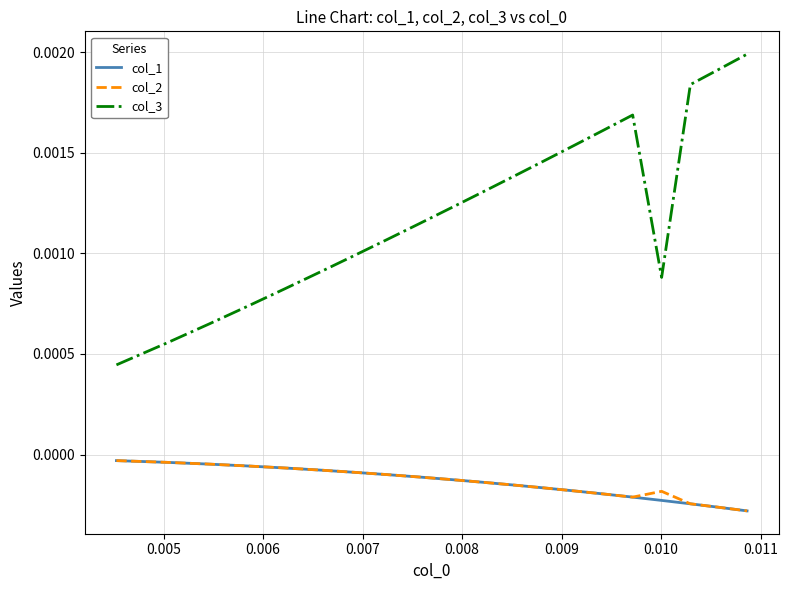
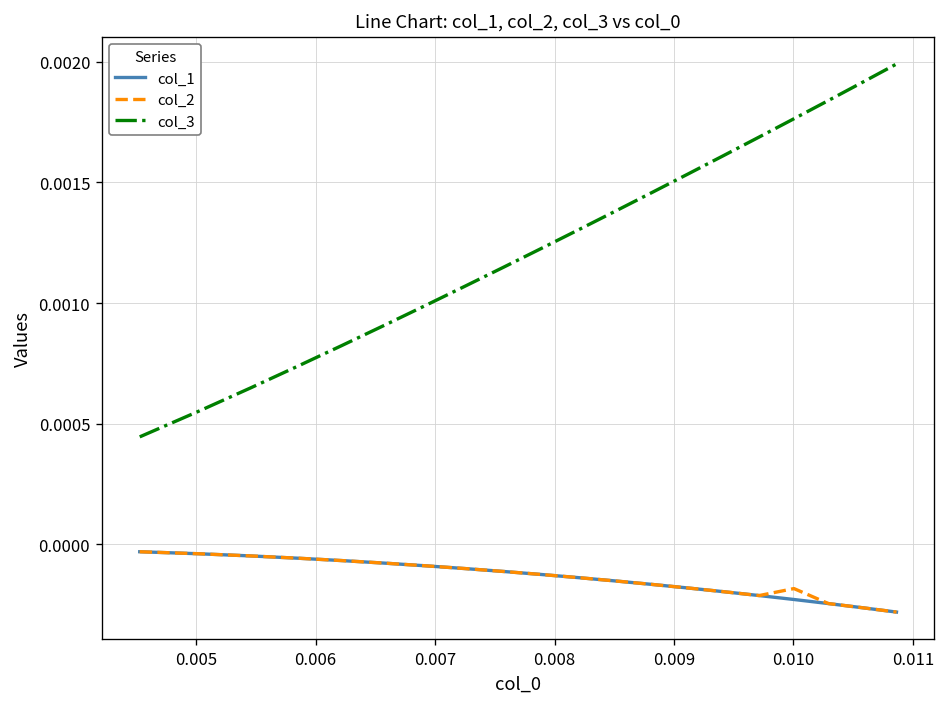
  {
    "col_1": {
      "0.010": -0.00023
    },
    "col_2": {
      "0.010": -0.00018
    },
    "col_3": {
-     "0.010": 0.00088
+     "0.010": 0.00176
    }
  }
